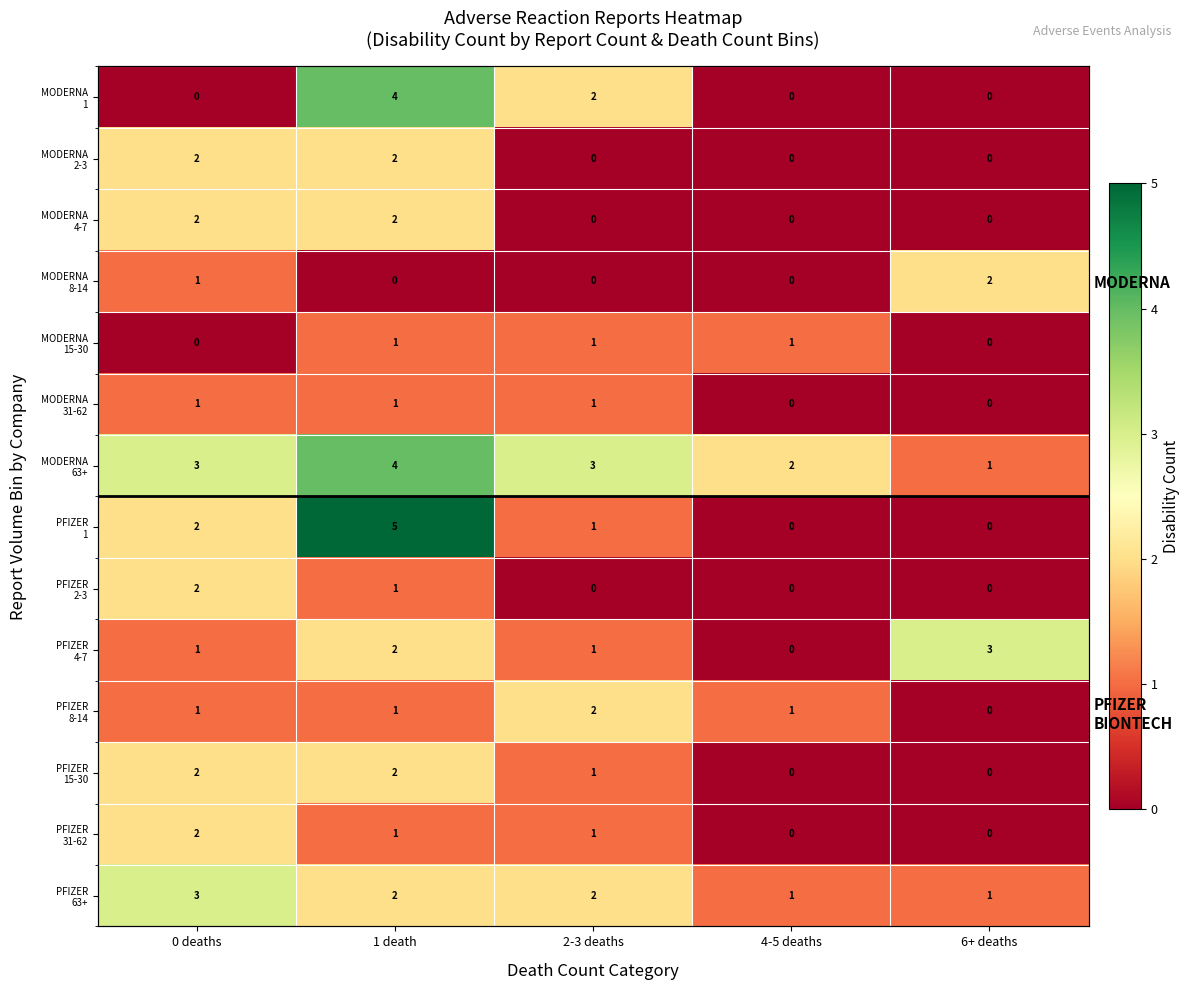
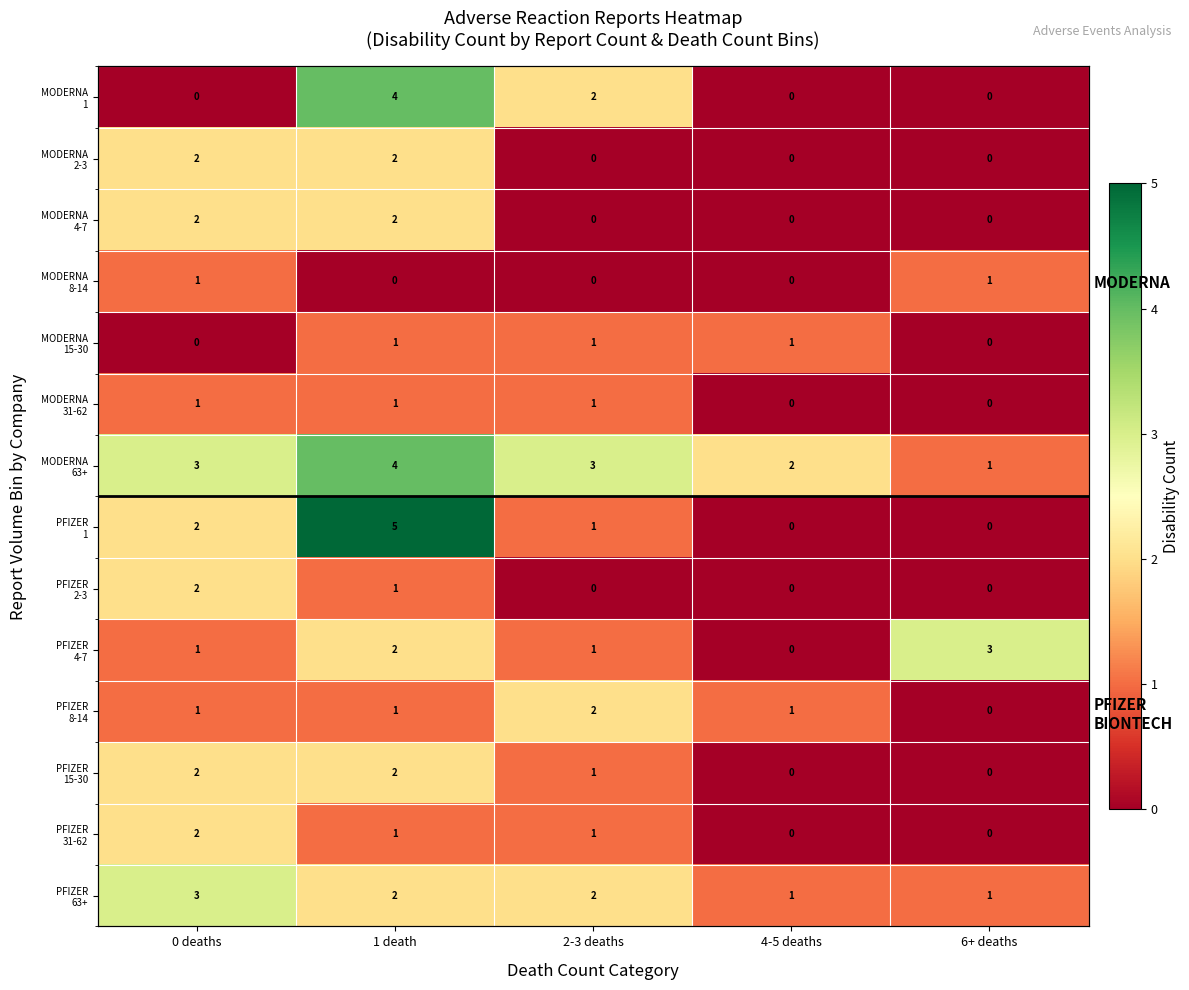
  {
    "MODERNA 1": {
      "0 deaths": 0,
      "1 death": 4,
      "2-3 deaths": 2,
      "4-5 deaths": 0,
      "6+ deaths": 0
    },
    "MODERNA 2-3": {
      "0 deaths": 2,
      "1 death": 2,
      "2-3 deaths": 0,
      "4-5 deaths": 0,
      "6+ deaths": 0
    },
    "MODERNA 4-7": {
      "0 deaths": 2,
      "1 death": 2,
      "2-3 deaths": 0,
      "4-5 deaths": 0,
      "6+ deaths": 0
    },
    "MODERNA 8-14": {
      "0 deaths": 1,
      "1 death": 0,
      "2-3 deaths": 0,
      "4-5 deaths": 0,
-     "6+ deaths": 2
+     "6+ deaths": 1
    },
    "MODERNA 15-30": {
      "0 deaths": 0,
      "1 death": 1,
      "2-3 deaths": 1,
      "4-5 deaths": 1,
      "6+ deaths": 0
    },
    "MODERNA 31-62": {
      "0 deaths": 1,
      "1 death": 1,
      "2-3 deaths": 1,
      "4-5 deaths": 0,
      "6+ deaths": 0
    },
    "MODERNA 63+": {
      "0 deaths": 3,
      "1 death": 4,
      "2-3 deaths": 3,
      "4-5 deaths": 2,
      "6+ deaths": 1
    },
    "PFIZER 1": {
      "0 deaths": 2,
      "1 death": 5,
      "2-3 deaths": 1,
      "4-5 deaths": 0,
      "6+ deaths": 0
    },
    "PFIZER 2-3": {
      "0 deaths": 2,
      "1 death": 1,
      "2-3 deaths": 0,
      "4-5 deaths": 0,
      "6+ deaths": 0
    },
    "PFIZER 4-7": {
      "0 deaths": 1,
      "1 death": 2,
      "2-3 deaths": 1,
      "4-5 deaths": 0,
      "6+ deaths": 3
    },
    "PFIZER 8-14": {
      "0 deaths": 1,
      "1 death": 1,
      "2-3 deaths": 2,
      "4-5 deaths": 1,
      "6+ deaths": 0
    },
    "PFIZER 15-30": {
      "0 deaths": 2,
      "1 death": 2,
      "2-3 deaths": 1,
      "4-5 deaths": 0,
      "6+ deaths": 0
    },
    "PFIZER 31-62": {
      "0 deaths": 2,
      "1 death": 1,
      "2-3 deaths": 1,
      "4-5 deaths": 0,
      "6+ deaths": 0
    },
    "PFIZER 63+": {
      "0 deaths": 3,
      "1 death": 2,
      "2-3 deaths": 2,
      "4-5 deaths": 1,
      "6+ deaths": 1
    }
  }
